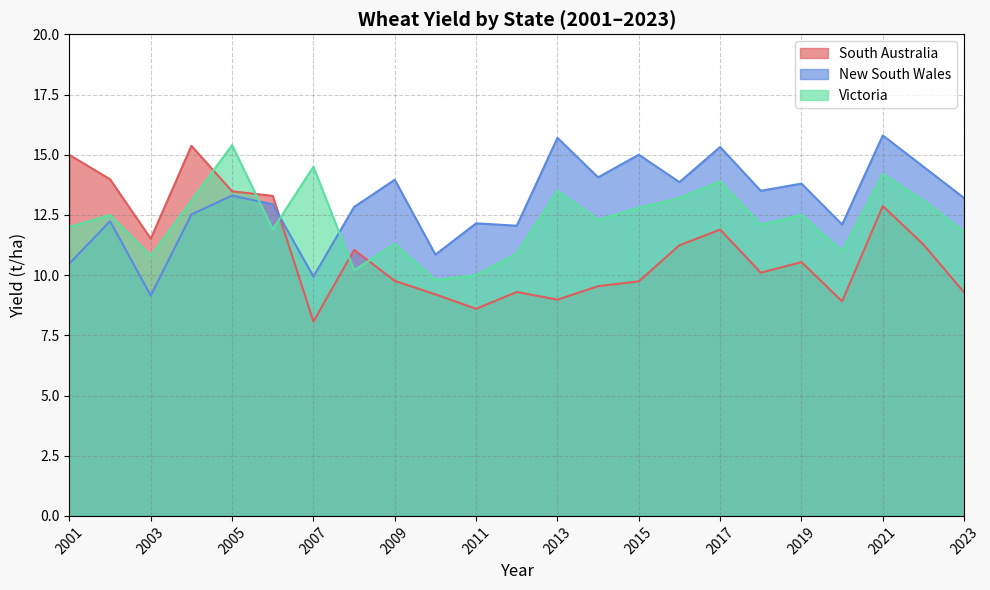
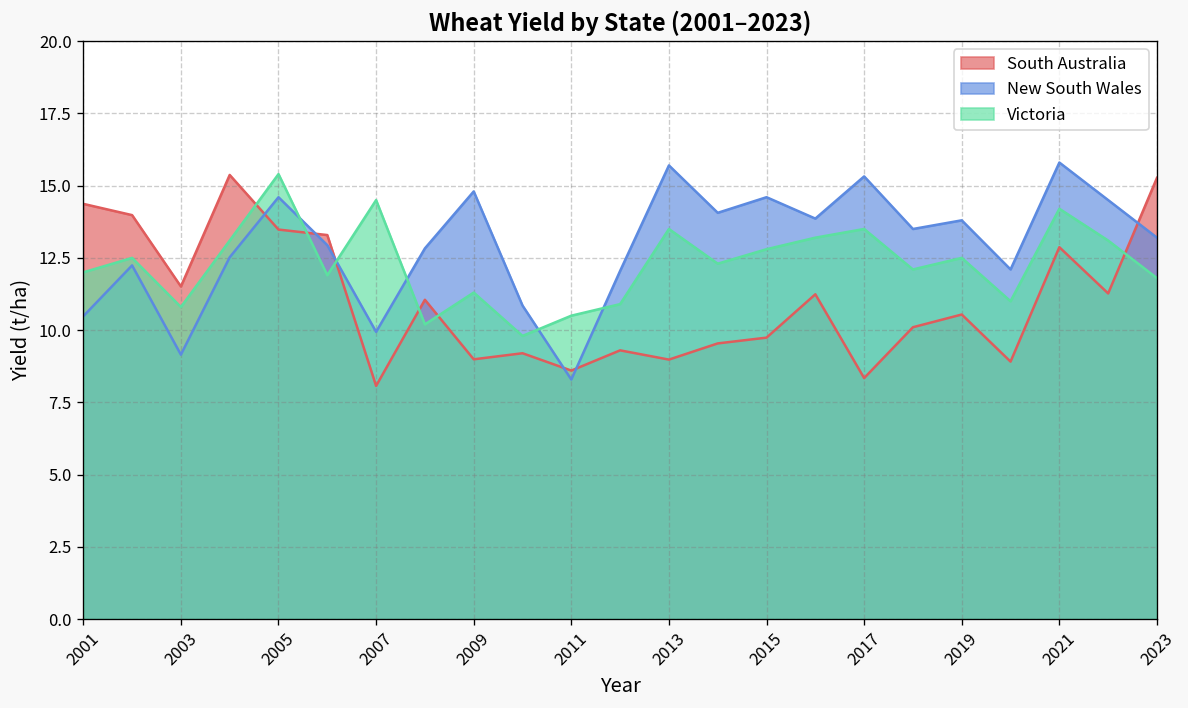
  {
    "South Australia": {
-     "2001": 15.0,
+     "2001": 14.4,
      "2003": 11.5,
      "2005": 13.5,
      "2007": 8.1,
-     "2009": 9.8,
+     "2009": 9.0,
      "2011": 8.6,
      "2013": 9.0,
      "2015": 9.7,
-     "2017": 11.9,
+     "2017": 8.3,
      "2019": 10.5,
      "2021": 12.9,
-     "2023": 9.3
+     "2023": 15.3
    },
    "New South Wales": {
      "2001": 10.5,
      "2003": 9.2,
-     "2005": 13.3,
+     "2005": 14.6,
      "2007": 9.9,
-     "2009": 14.0,
-     "2011": 12.2,
+     "2009": 14.8,
+     "2011": 8.3,
      "2013": 15.7,
-     "2015": 15.0,
+     "2015": 14.6,
      "2017": 15.3,
      "2019": 13.8,
      "2021": 15.8,
      "2023": 13.2
    },
    "Victoria": {
      "2001": 12.0,
      "2003": 10.8,
      "2005": 15.4,
      "2007": 14.5,
      "2009": 11.3,
-     "2011": 10.0,
+     "2011": 10.5,
      "2013": 13.5,
      "2015": 12.8,
-     "2017": 13.9,
+     "2017": 13.5,
      "2019": 12.5,
      "2021": 14.2,
      "2023": 11.8
    }
  }
